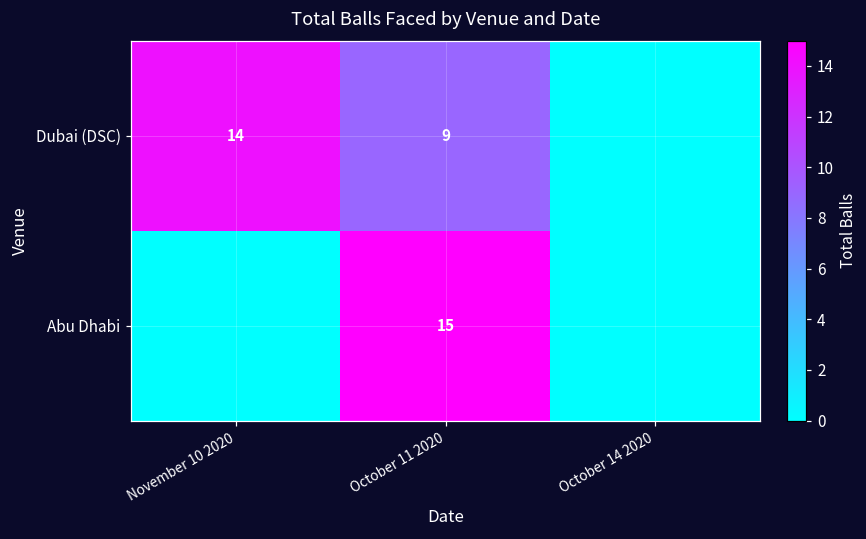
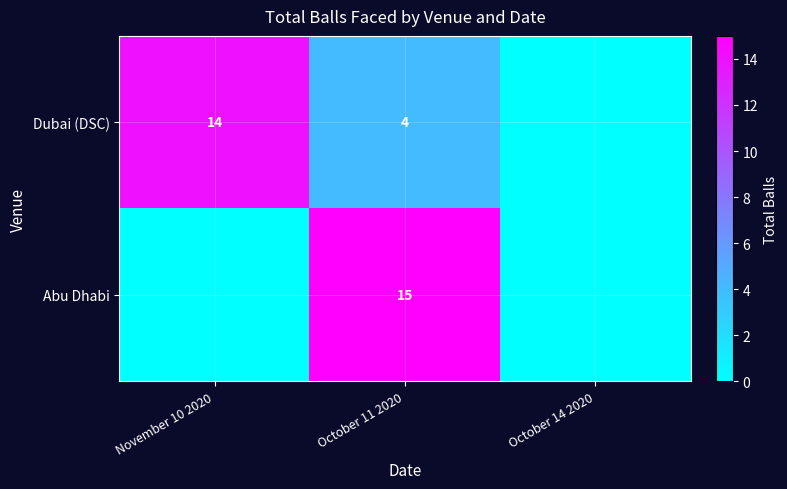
  {
    "Dubai (DSC)": {
      "November 10 2020": 14,
-     "October 11 2020": 9
+     "October 11 2020": 4
    },
    "Abu Dhabi": {
      "October 11 2020": 15
    }
  }
